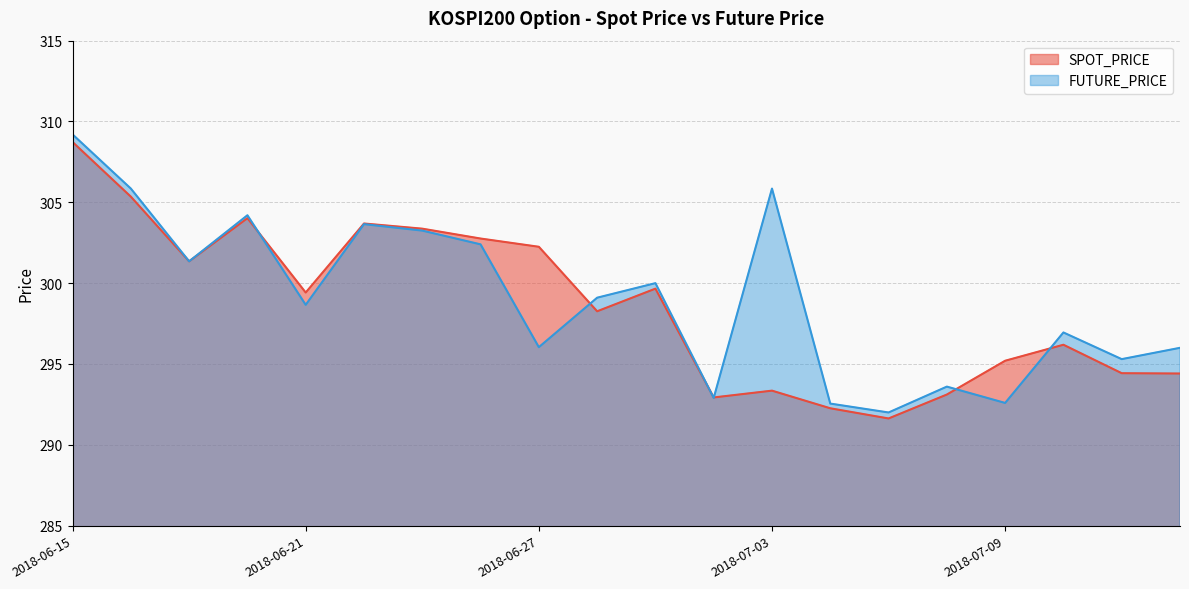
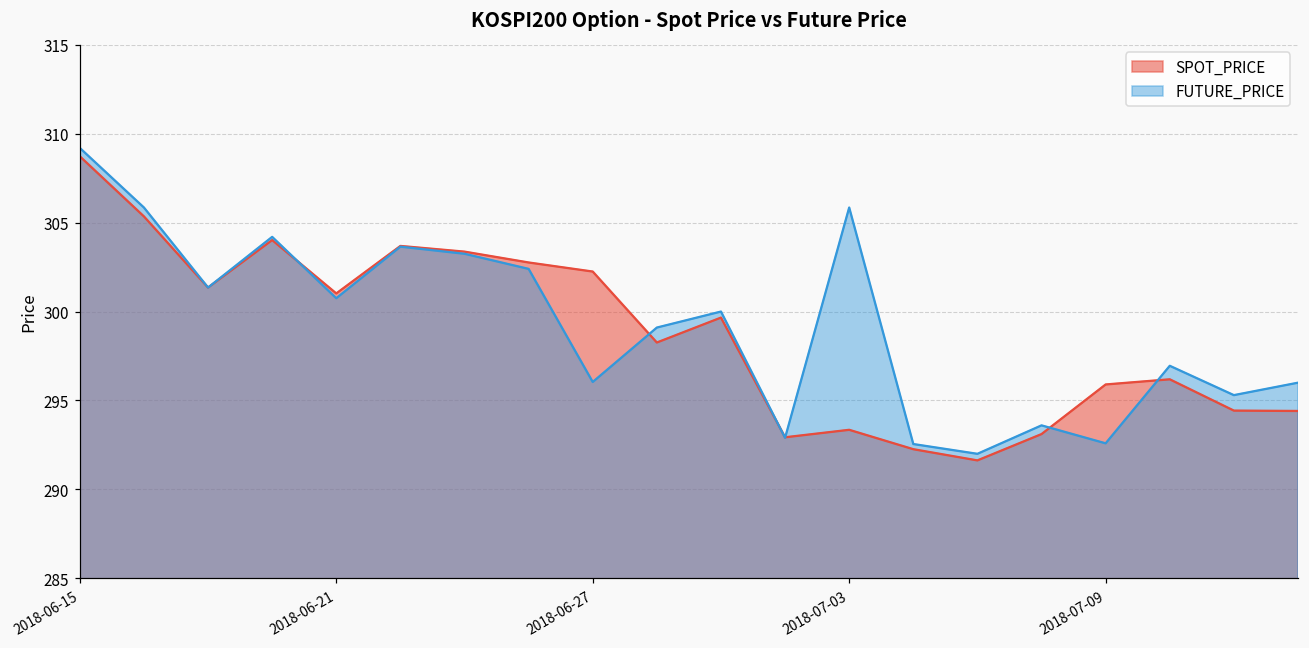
  {
    "SPOT_PRICE": {
      "2018-06-15": 308.7,
-     "2018-06-21": 299.4,
+     "2018-06-21": 301.0,
      "2018-06-27": 302.3,
      "2018-07-03": 293.4,
-     "2018-07-09": 295.2
+     "2018-07-09": 295.9
    },
    "FUTURE_PRICE": {
      "2018-06-15": 309.2,
-     "2018-06-21": 298.7,
+     "2018-06-21": 300.8,
      "2018-06-27": 296.0,
      "2018-07-03": 305.9,
      "2018-07-09": 292.6
    }
  }
